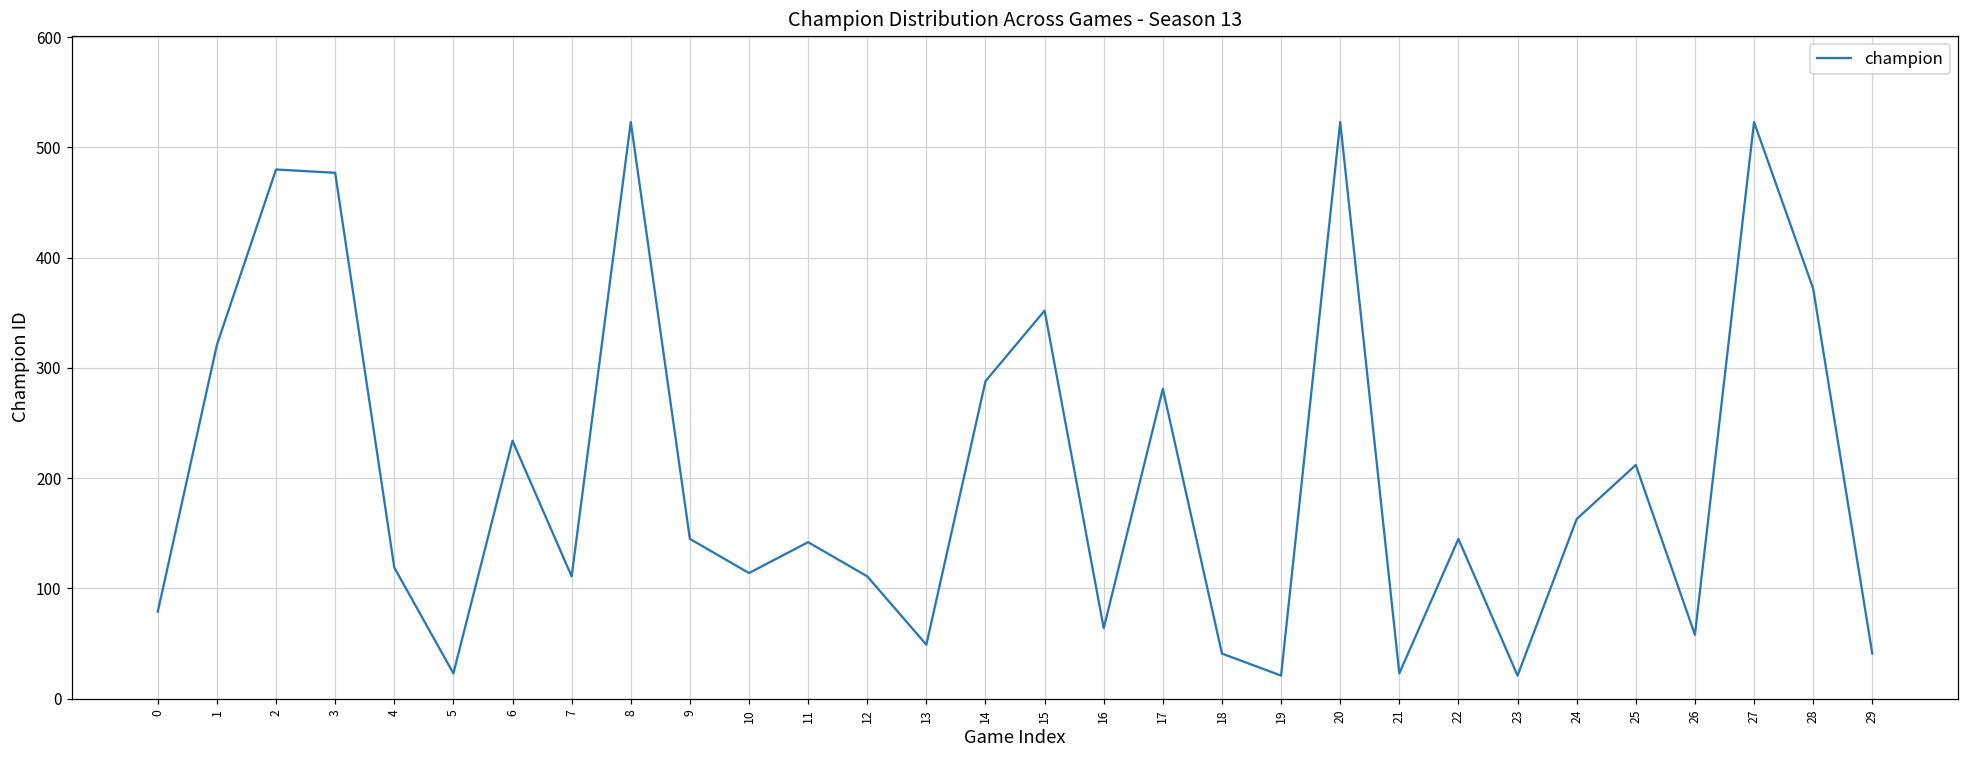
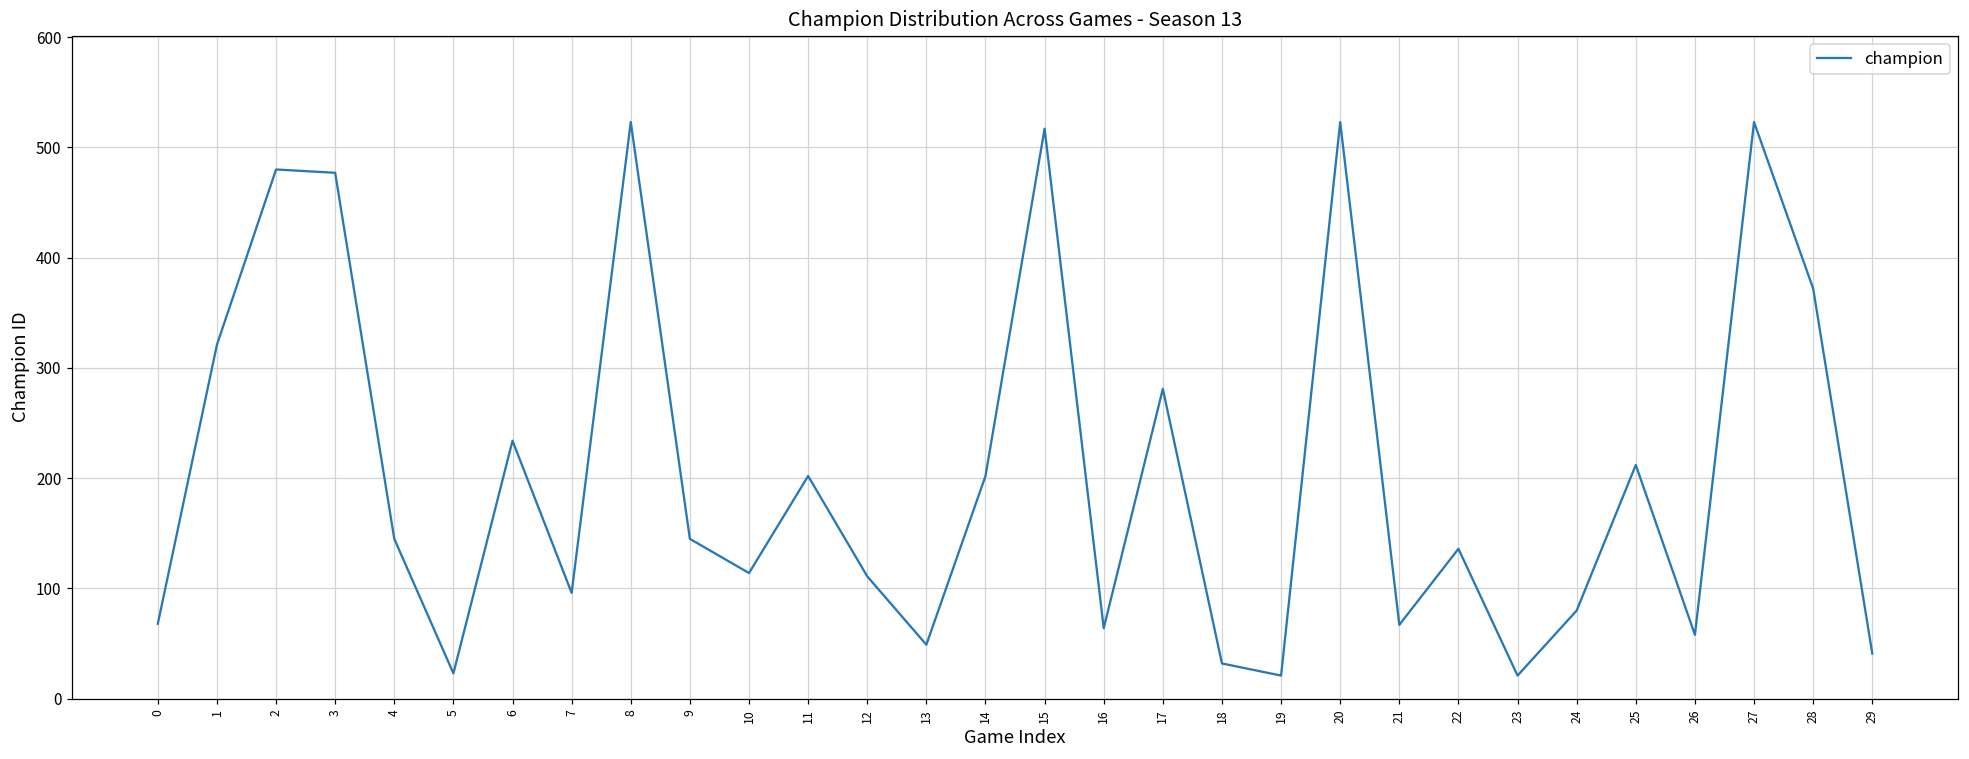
  {
-   "0": 79,
+   "0": 68,
    "1": 321,
    "2": 480,
    "3": 477,
-   "4": 119,
+   "4": 145,
    "5": 23,
    "6": 234,
-   "7": 111,
+   "7": 96,
    "8": 523,
    "9": 145,
    "10": 114,
-   "11": 142,
+   "11": 202,
    "12": 111,
    "13": 49,
-   "14": 288,
-   "15": 352,
+   "14": 202,
+   "15": 517,
    "16": 64,
    "17": 281,
-   "18": 41,
+   "18": 32,
    "19": 21,
    "20": 523,
-   "21": 23,
-   "22": 145,
+   "21": 67,
+   "22": 136,
    "23": 21,
-   "24": 163,
+   "24": 80,
    "25": 212,
    "26": 58,
    "27": 523,
    "28": 372,
    "29": 41
  }
